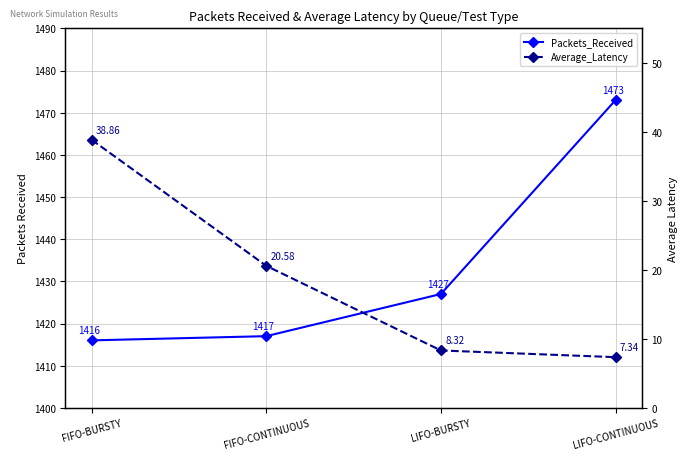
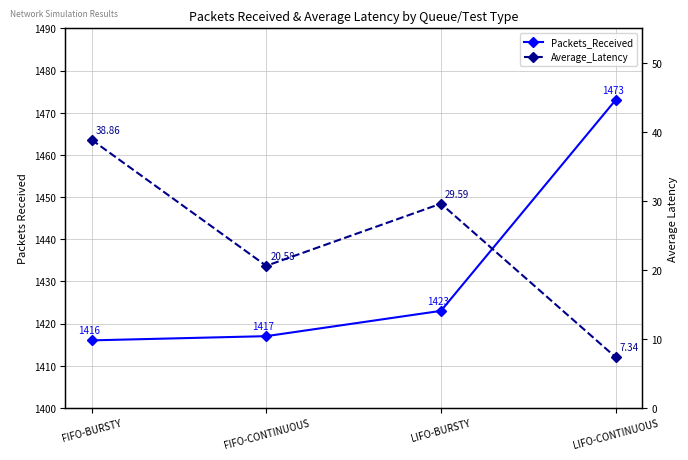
  {
    "Packets_Received": {
      "FIFO-BURSTY": 1416,
      "FIFO-CONTINUOUS": 1417,
-     "LIFO-BURSTY": 1427,
+     "LIFO-BURSTY": 1423,
      "LIFO-CONTINUOUS": 1473
    },
    "Average_Latency": {
      "FIFO-BURSTY": 38.86,
      "FIFO-CONTINUOUS": 20.58,
-     "LIFO-BURSTY": 8.32,
+     "LIFO-BURSTY": 29.59,
      "LIFO-CONTINUOUS": 7.34
    }
  }
